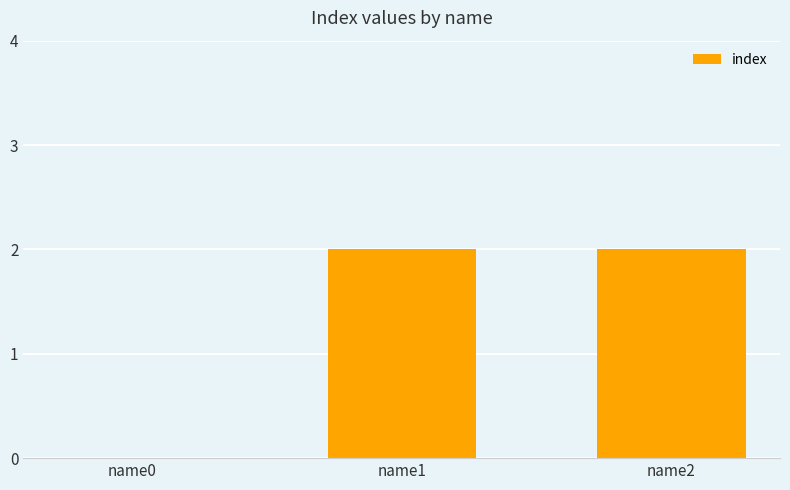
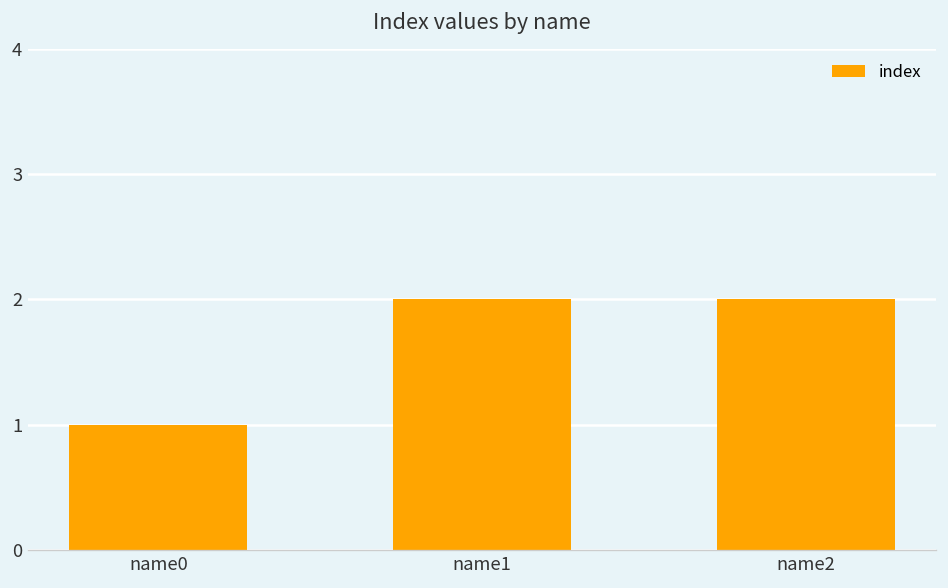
  {
-   "name0": 0,
+   "name0": 1,
    "name1": 2,
    "name2": 2
  }
